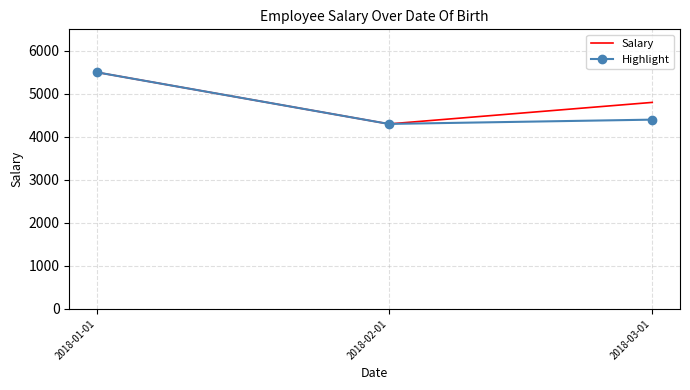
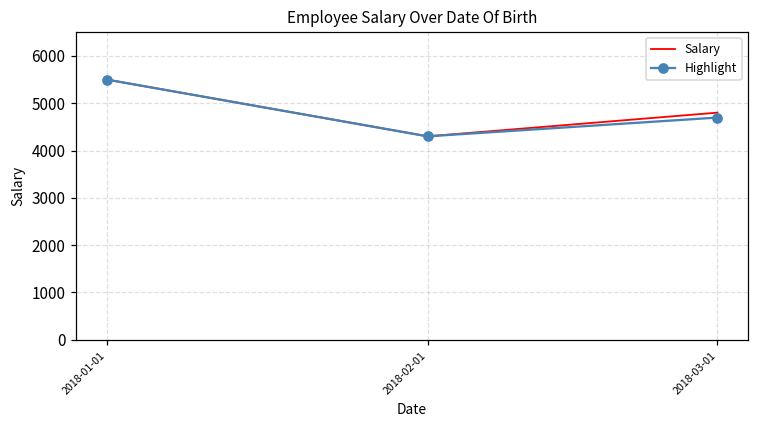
  {
    "Salary": {
      "2018-03-01": 4800
    },
    "Highlight": {
-     "2018-03-01": 4400
+     "2018-03-01": 4700
    }
  }
